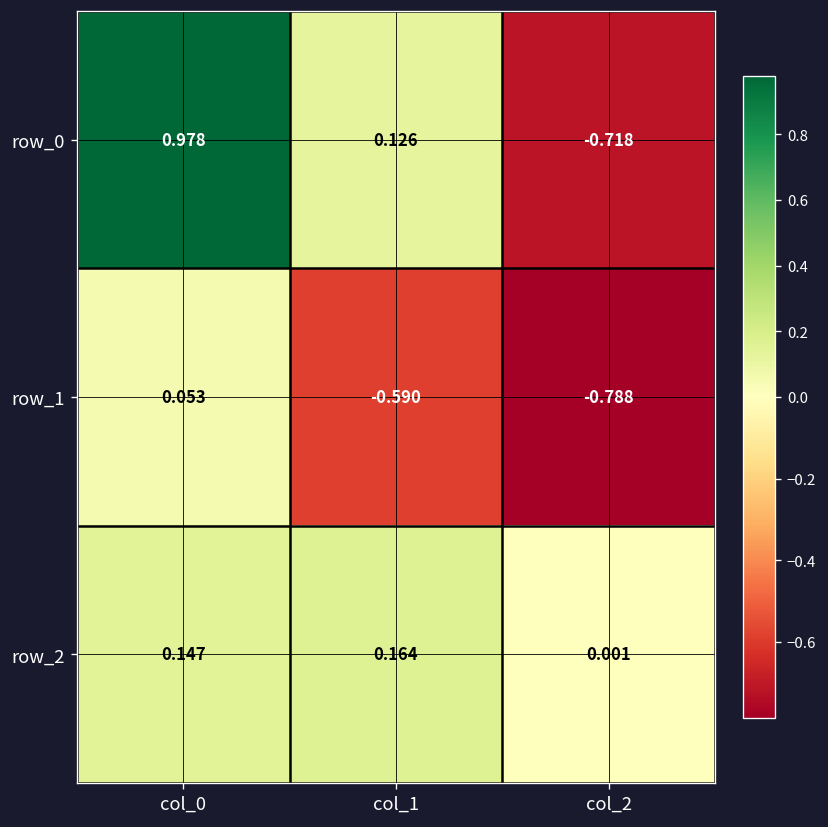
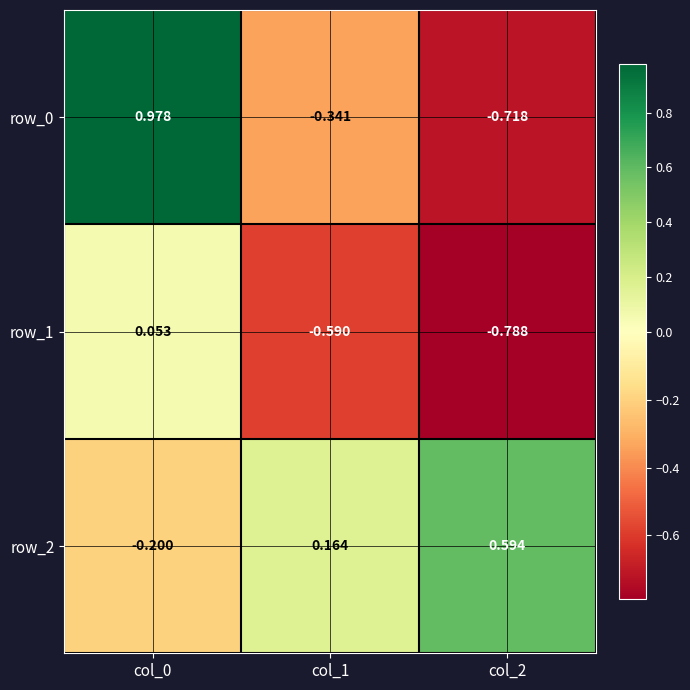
  {
    "row_0": {
      "col_0": 0.978,
-     "col_1": 0.126,
+     "col_1": -0.341,
      "col_2": -0.718
    },
    "row_1": {
      "col_0": 0.053,
      "col_1": -0.590,
      "col_2": -0.788
    },
    "row_2": {
-     "col_0": 0.147,
+     "col_0": -0.200,
      "col_1": 0.164,
-     "col_2": 0.001
+     "col_2": 0.594
    }
  }
